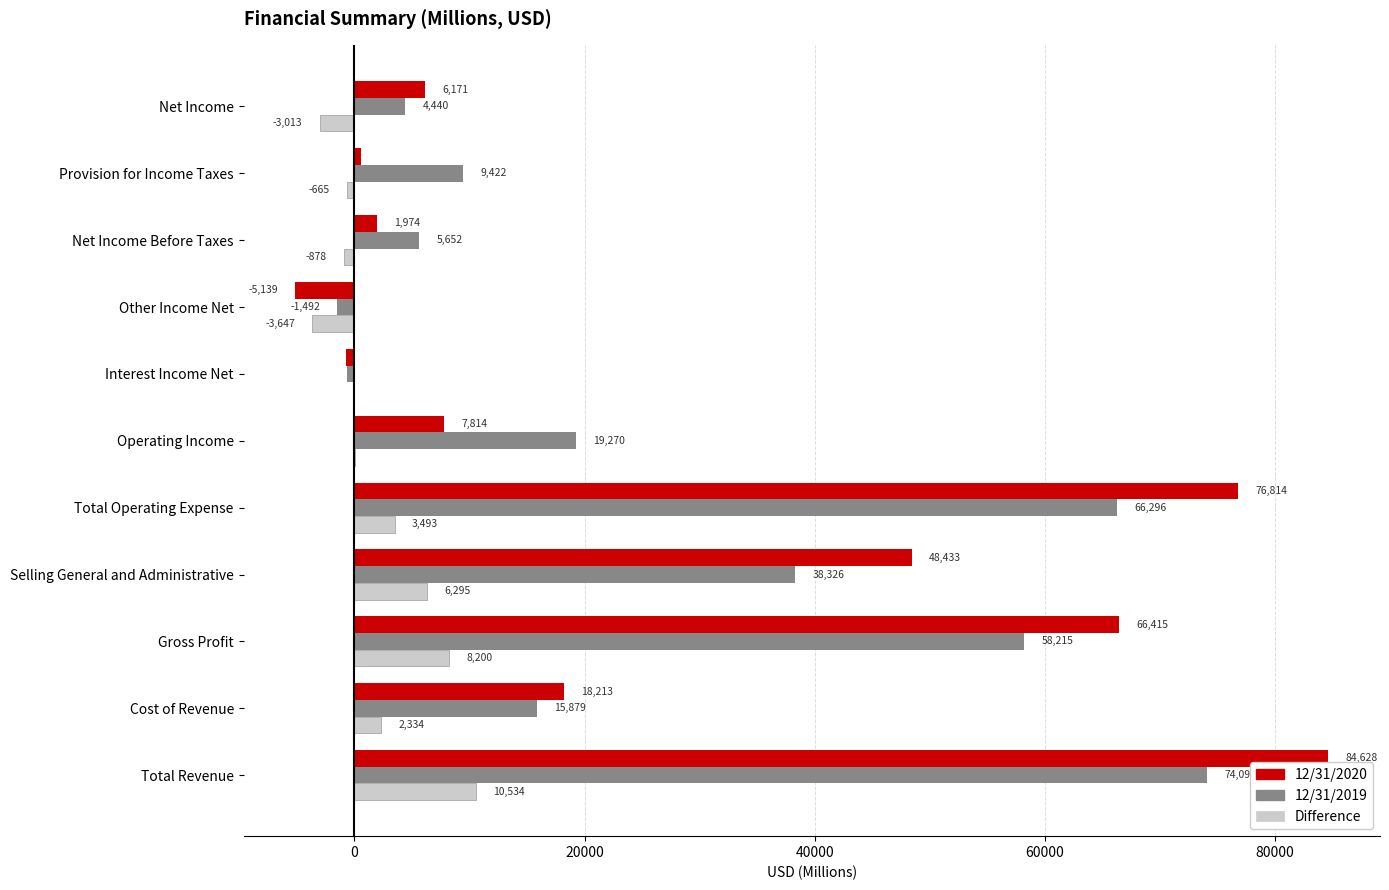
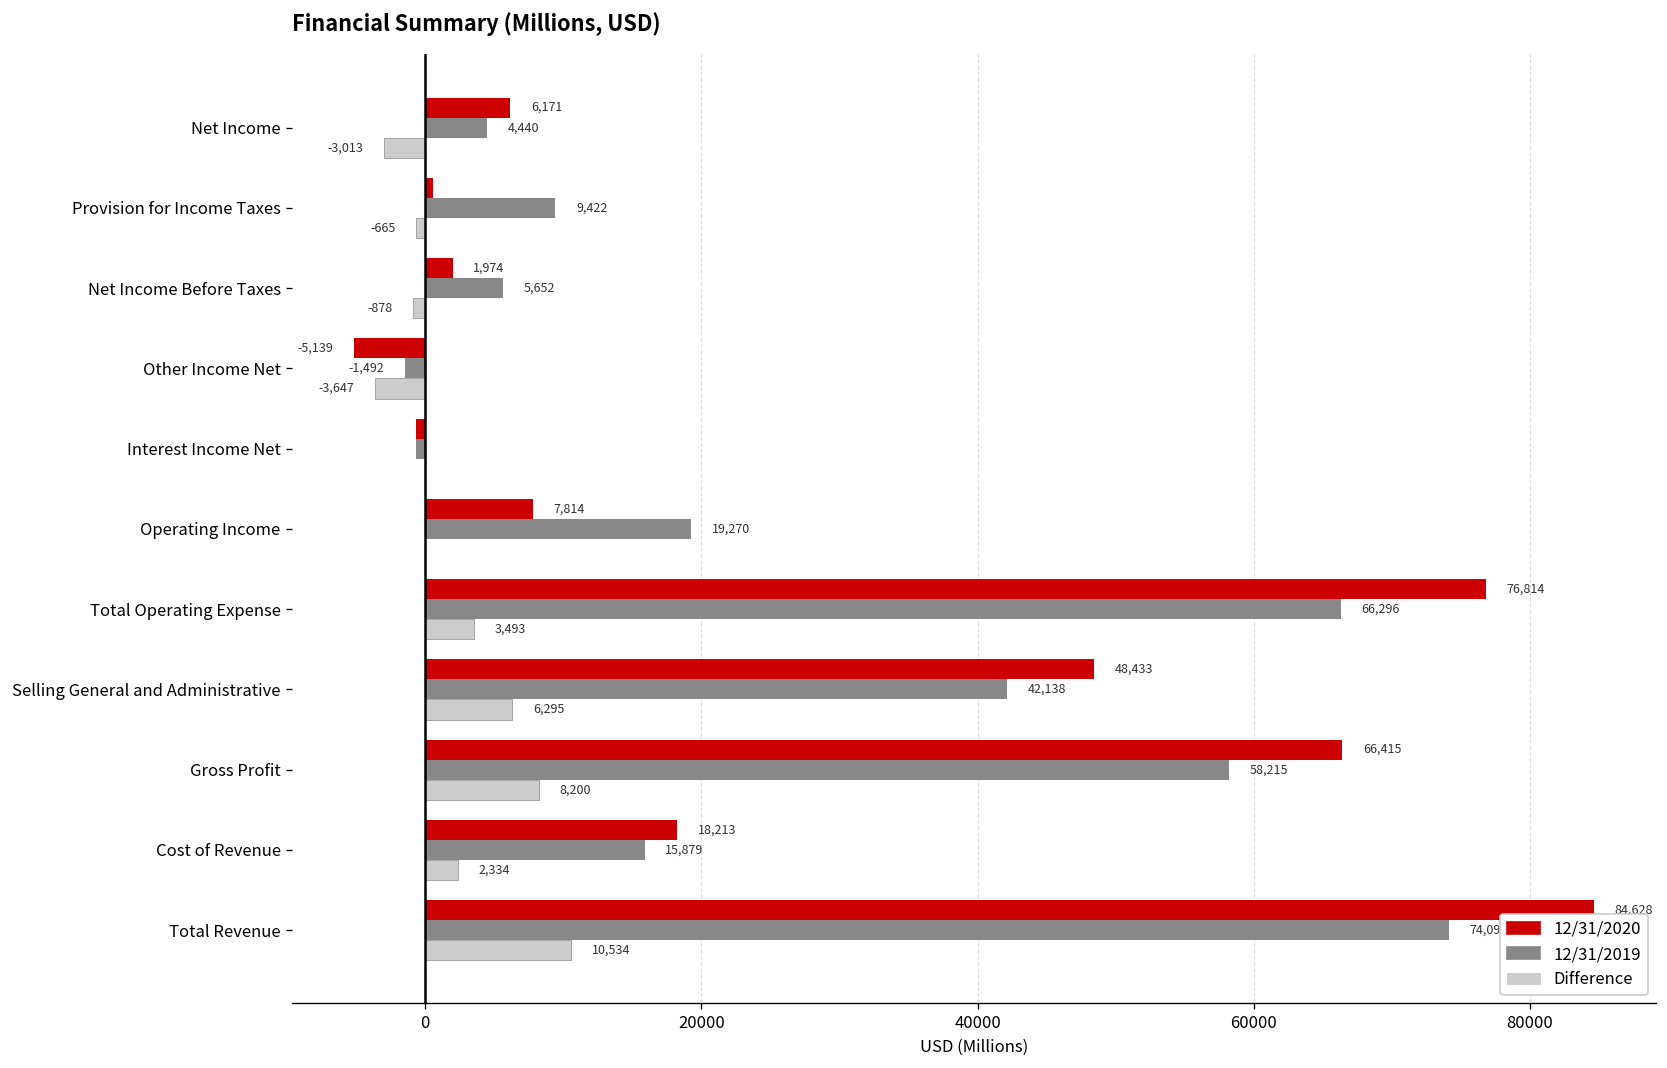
  {
    "12/31/2020": {
      "Net Income": "6,171",
      "Net Income Before Taxes": "1,974",
      "Other Income Net": "-5,139",
      "Operating Income": "7,814",
      "Total Operating Expense": "76,814",
      "Selling General and Administrative": "48,433",
      "Gross Profit": "66,415",
      "Cost of Revenue": "18,213"
    },
    "12/31/2019": {
      "Net Income": "4,440",
      "Provision for Income Taxes": "9,422",
      "Net Income Before Taxes": "5,652",
      "Other Income Net": "-1,492",
      "Operating Income": "19,270",
      "Total Operating Expense": "66,296",
-     "Selling General and Administrative": "38,326",
+     "Selling General and Administrative": "42,138",
      "Gross Profit": "58,215",
      "Cost of Revenue": "15,879"
    },
    "Difference": {
      "Net Income": "-3,013",
      "Provision for Income Taxes": "-665",
      "Net Income Before Taxes": "-878",
      "Other Income Net": "-3,647",
      "Total Operating Expense": "3,493",
      "Selling General and Administrative": "6,295",
      "Gross Profit": "8,200",
      "Cost of Revenue": "2,334",
      "Total Revenue": "10,534"
    }
  }
